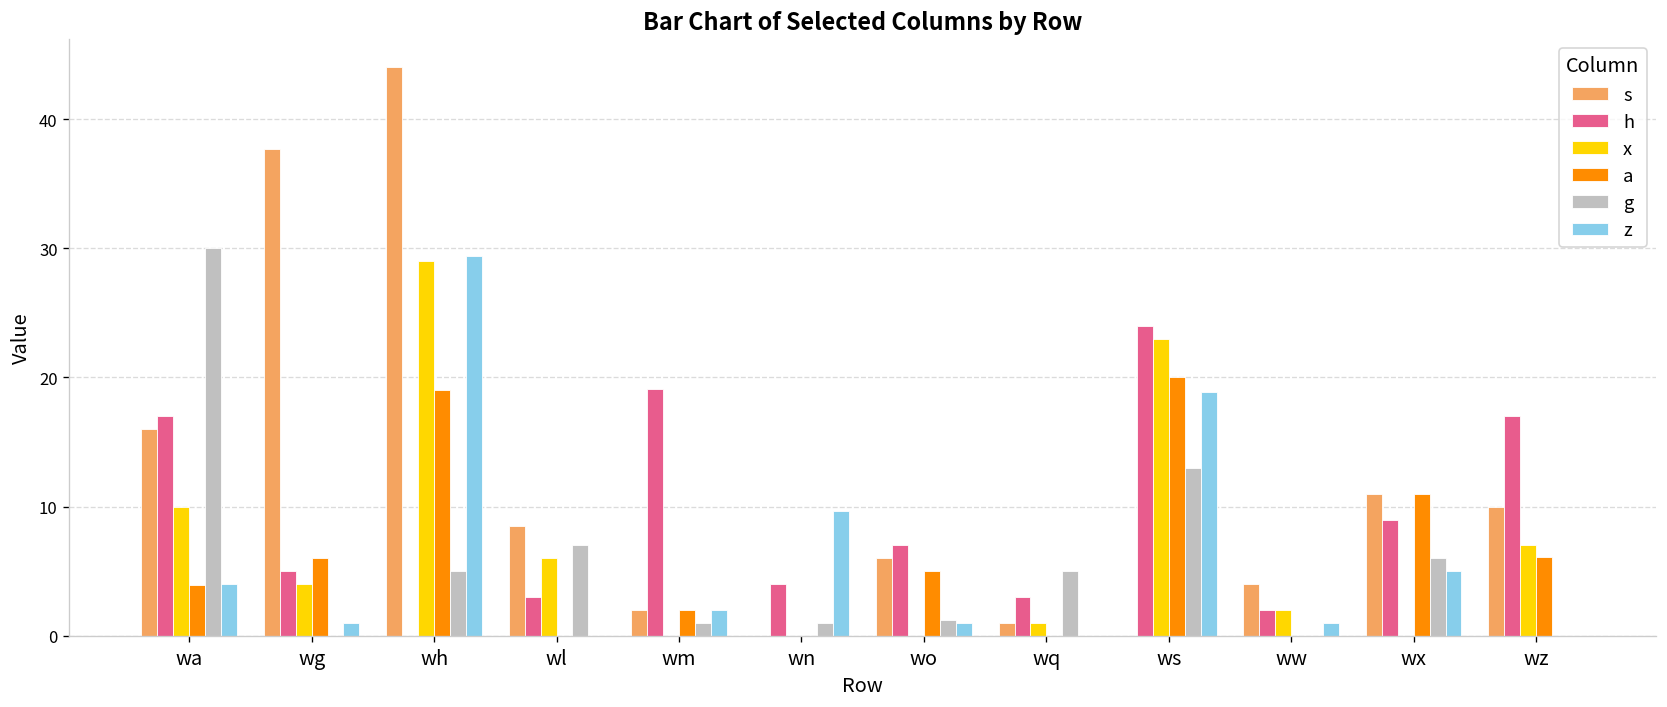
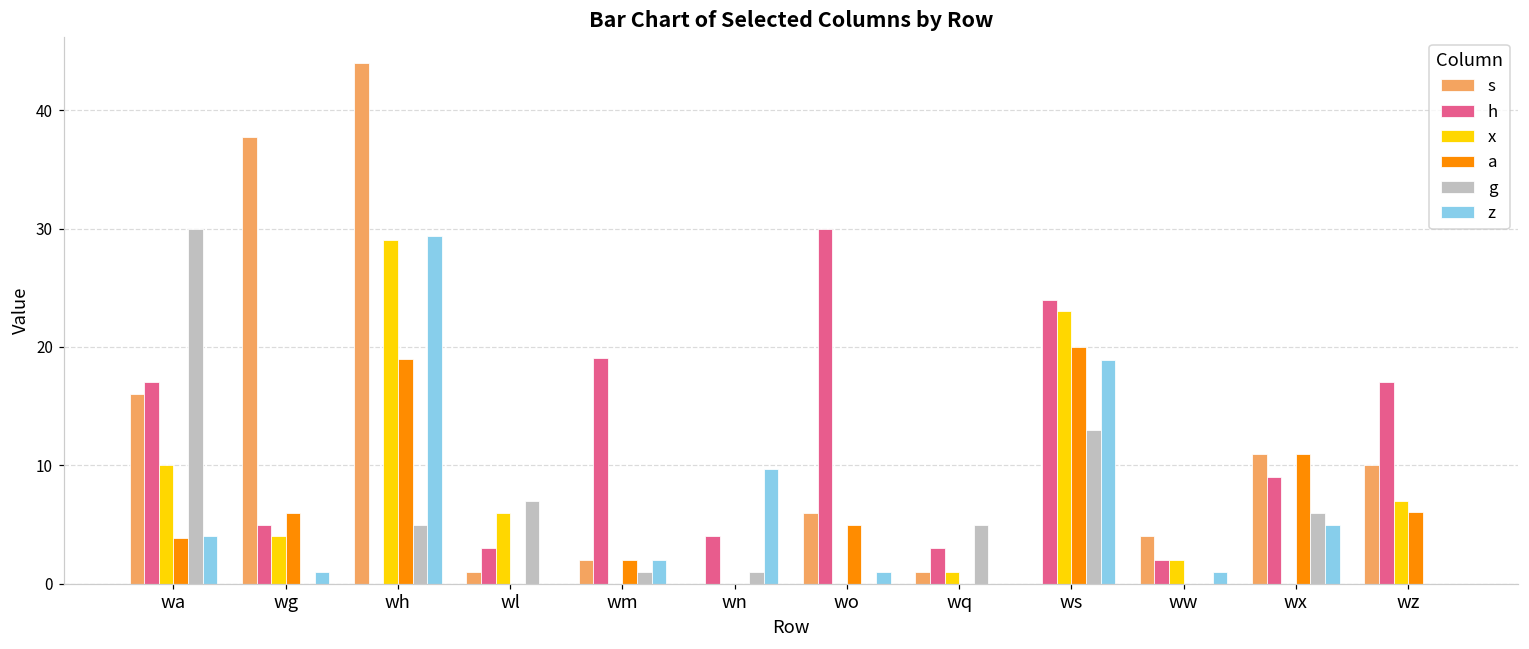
  {
    "s": {
      "wa": 16.0,
      "wg": 37.7,
      "wh": 44.0,
-     "wl": 8.5,
+     "wl": 1.0,
      "wm": 2.0,
      "wn": 0.0,
      "wo": 6.0,
      "wq": 1.0,
      "ws": 0.0,
      "ww": 4.0,
      "wx": 11.0,
      "wz": 10.0
    },
    "h": {
      "wa": 17,
      "wg": 5,
      "wh": 0,
      "wl": 3,
      "wm": 19,
      "wn": 4,
-     "wo": 7,
+     "wo": 30,
      "wq": 3,
      "ws": 24,
      "ww": 2,
      "wx": 9,
      "wz": 17
    },
    "x": {
      "wa": 10.0,
      "wg": 4.0,
      "wh": 29.0,
      "wl": 6.0,
      "wm": 0.0,
      "wn": 0.0,
      "wo": 0.0,
      "wq": 1.0,
      "ws": 23.0,
      "ww": 2.0,
      "wx": 0.0,
      "wz": 7.0
    },
    "a": {
      "wa": 3.9,
      "wg": 6.0,
      "wh": 19.0,
      "wl": 0.0,
      "wm": 2.0,
      "wn": 0.0,
      "wo": 5.0,
      "wq": 0.0,
      "ws": 20.0,
      "ww": 0.0,
      "wx": 11.0,
      "wz": 6.1
    },
    "g": {
      "wa": 30.0,
      "wg": 0.0,
      "wh": 5.0,
      "wl": 7.0,
      "wm": 1.0,
      "wn": 1.0,
-     "wo": 1.2,
+     "wo": 0.0,
      "wq": 5.0,
      "ws": 13.0,
      "ww": 0.0,
      "wx": 6.0,
      "wz": 0.0
    },
    "z": {
      "wa": 4.0,
      "wg": 1.0,
      "wh": 29.4,
      "wl": 0.0,
      "wm": 2.0,
      "wn": 9.7,
      "wo": 1.0,
      "wq": 0.0,
      "ws": 18.9,
      "ww": 1.0,
      "wx": 5.0,
      "wz": 0.0
    }
  }
